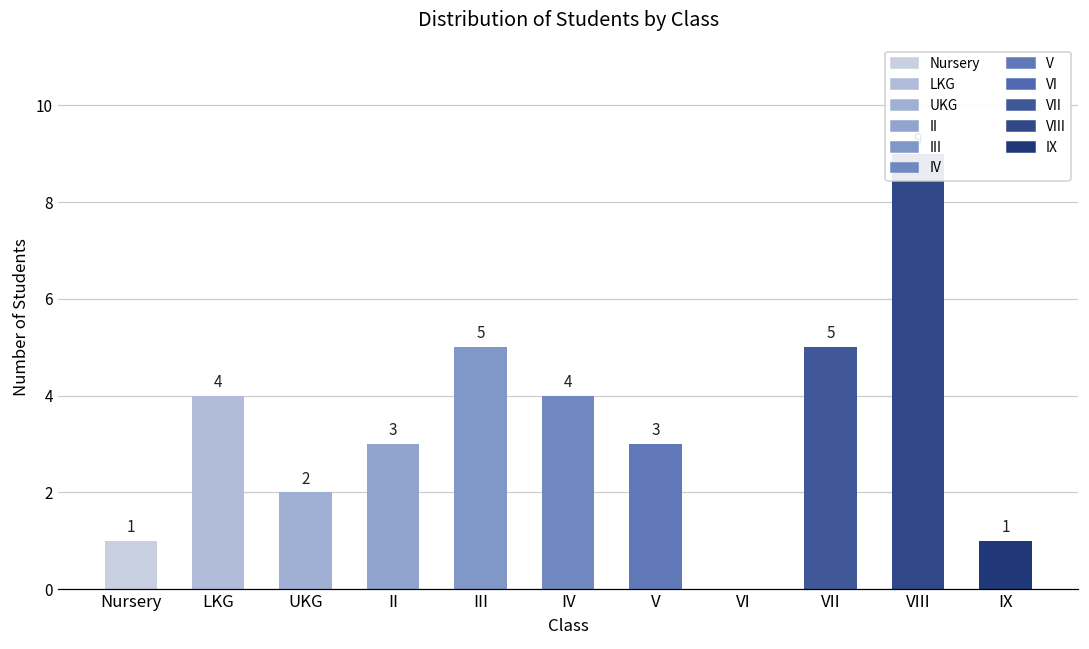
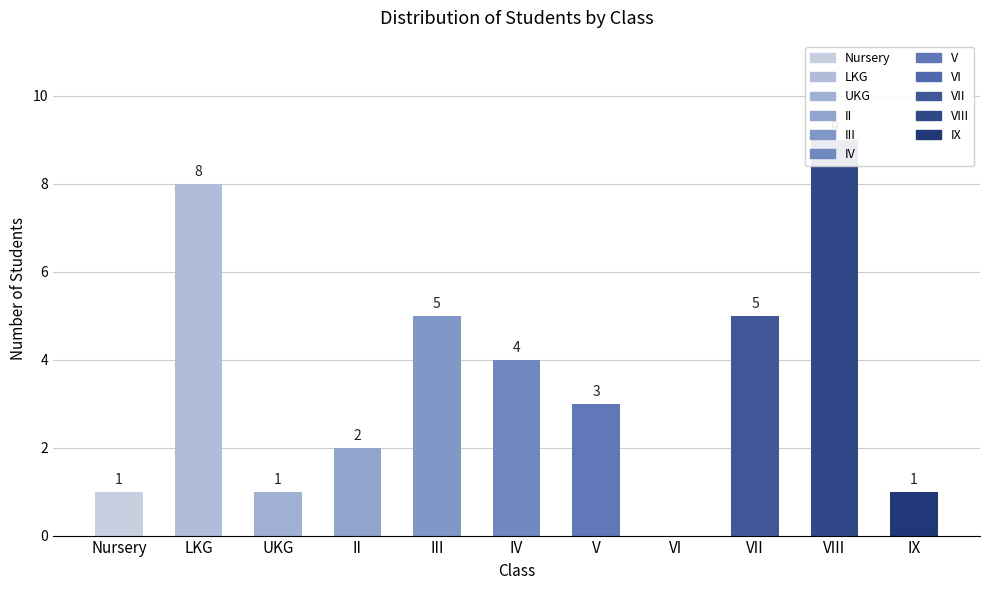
  {
    "Nursery": 1,
-   "LKG": 4,
-   "UKG": 2,
-   "II": 3,
+   "LKG": 8,
+   "UKG": 1,
+   "II": 2,
    "III": 5,
    "IV": 4,
    "V": 3,
    "VII": 5,
    "IX": 1
  }
